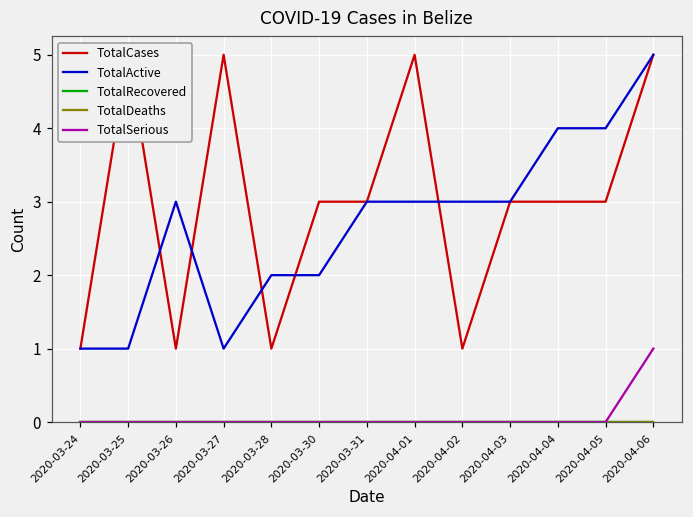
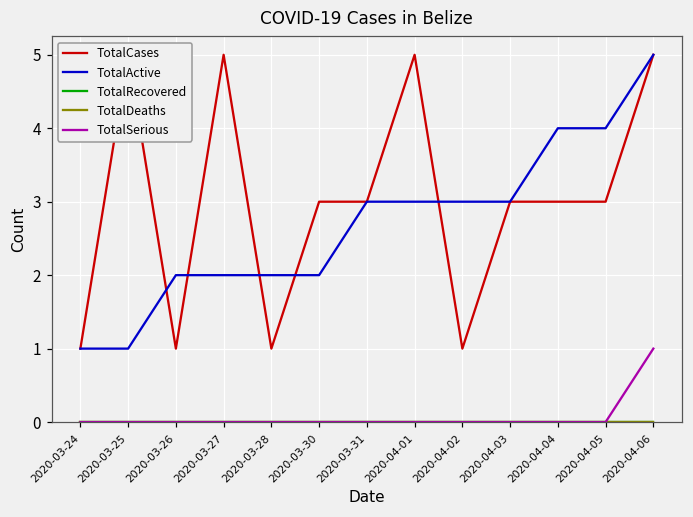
  {
    "TotalCases": {
      "2020-03-26": 1,
      "2020-03-27": 5,
      "2020-03-28": 1,
      "2020-03-30": 3,
      "2020-04-01": 5,
      "2020-04-02": 1,
      "2020-04-04": 3,
      "2020-04-05": 3
    },
    "TotalActive": {
      "2020-03-25": 1,
-     "2020-03-26": 3,
-     "2020-03-27": 1,
+     "2020-03-26": 2,
+     "2020-03-27": 2,
      "2020-03-28": 2,
      "2020-03-30": 2,
      "2020-04-01": 3,
      "2020-04-02": 3,
      "2020-04-04": 4,
      "2020-04-05": 4
    },
    "TotalDeaths": {
      "2020-04-06": 0
    },
    "TotalSerious": {
      "2020-04-06": 1
    }
  }
